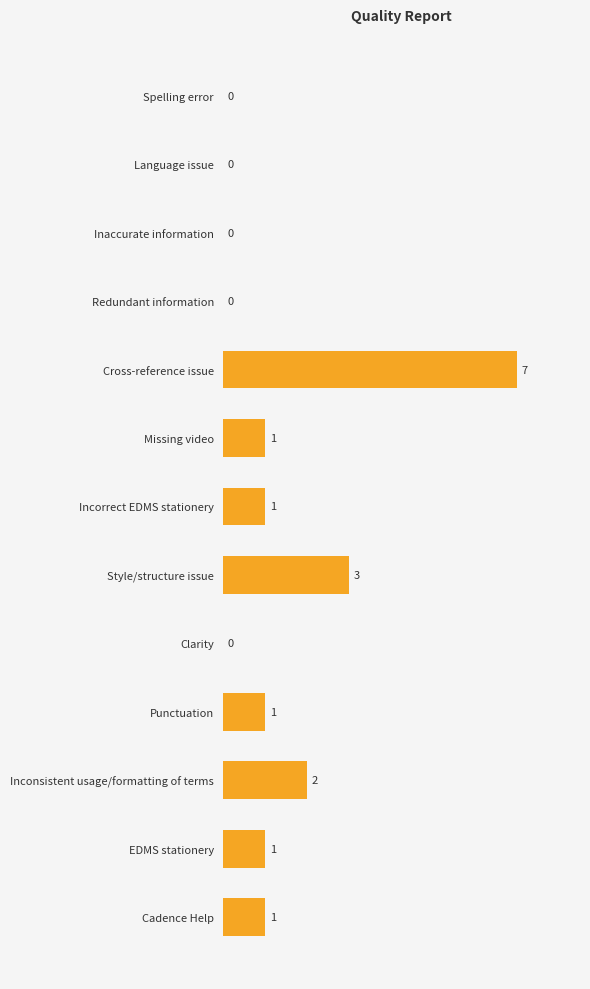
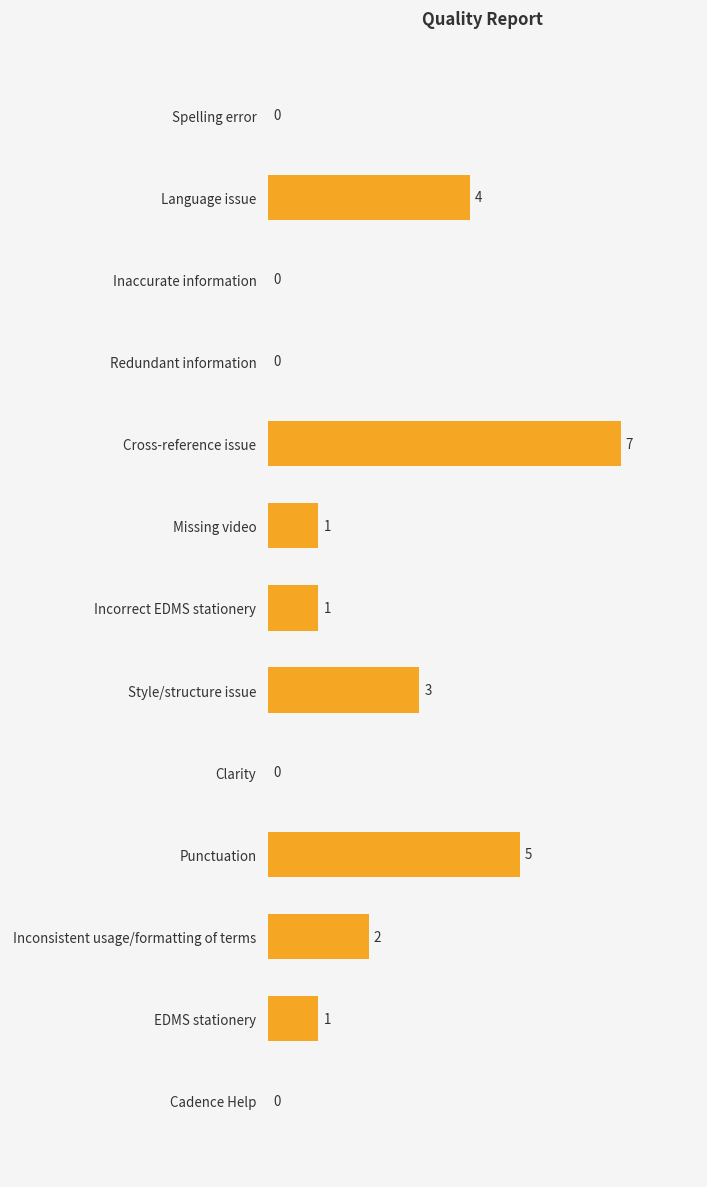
  {
    "Spelling error": 0,
-   "Language issue": 0,
+   "Language issue": 4,
    "Inaccurate information": 0,
    "Redundant information": 0,
    "Cross-reference issue": 7,
    "Missing video": 1,
    "Incorrect EDMS stationery": 1,
    "Style/structure issue": 3,
    "Clarity": 0,
-   "Punctuation": 1,
+   "Punctuation": 5,
    "Inconsistent usage/formatting of terms": 2,
    "EDMS stationery": 1,
-   "Cadence Help": 1
+   "Cadence Help": 0
  }
